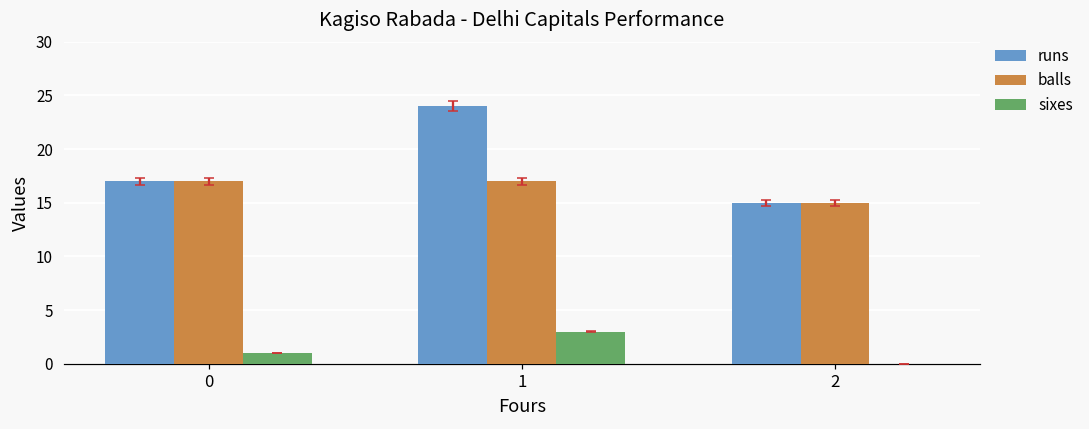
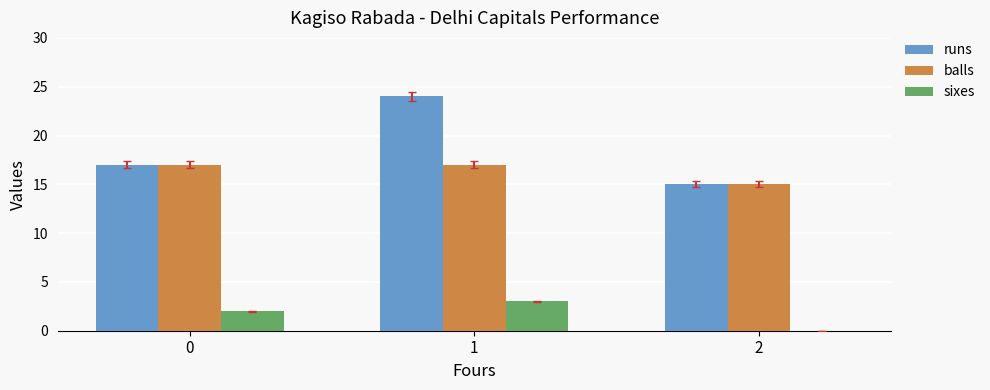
  {
    "runs": {
      "0": 17,
      "1": 24,
      "2": 15
    },
    "balls": {
      "0": 17,
      "1": 17,
      "2": 15
    },
    "sixes": {
-     "0": 1,
+     "0": 2,
      "1": 3,
      "2": 0
    }
  }
